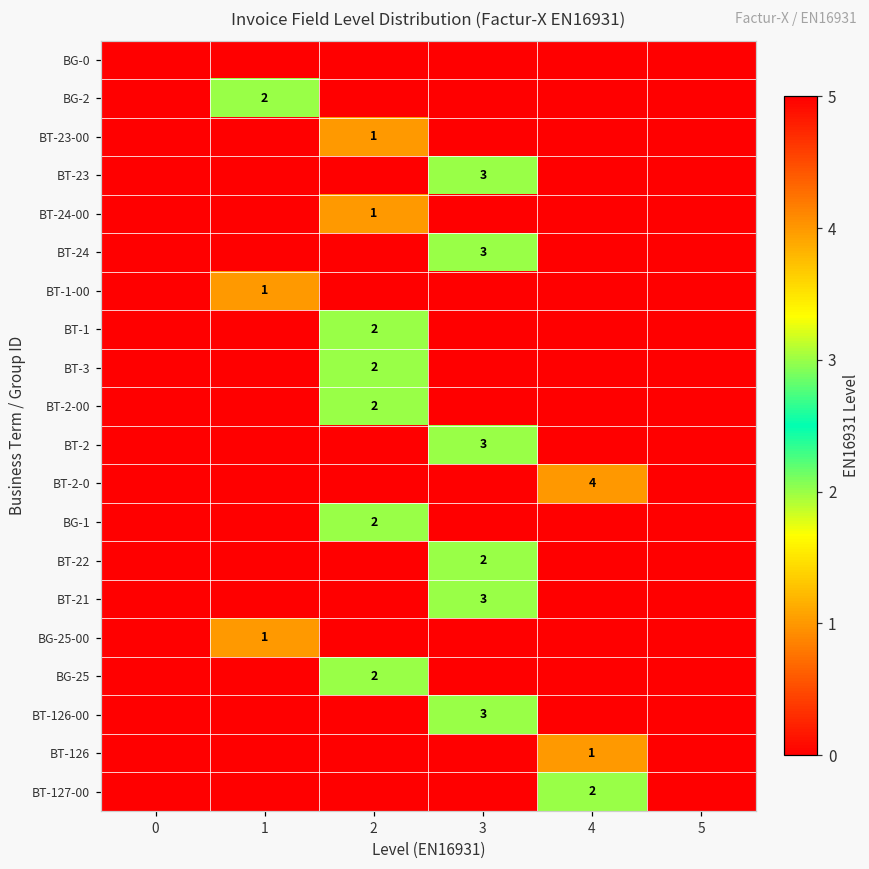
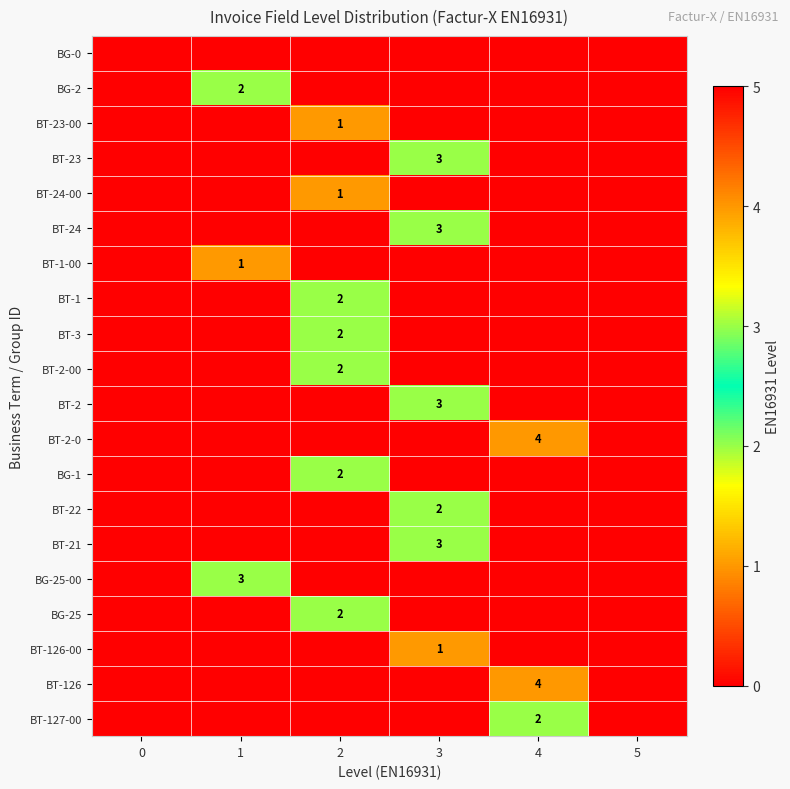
  {
    "BG-2": {
      "1": 2
    },
    "BT-23-00": {
      "2": 1
    },
    "BT-23": {
      "3": 3
    },
    "BT-24-00": {
      "2": 1
    },
    "BT-24": {
      "3": 3
    },
    "BT-1-00": {
      "1": 1
    },
    "BT-1": {
      "2": 2
    },
    "BT-3": {
      "2": 2
    },
    "BT-2-00": {
      "2": 2
    },
    "BT-2": {
      "3": 3
    },
    "BT-2-0": {
      "4": 4
    },
    "BG-1": {
      "2": 2
    },
    "BT-22": {
      "3": 2
    },
    "BT-21": {
      "3": 3
    },
    "BG-25-00": {
-     "1": 1
+     "1": 3
    },
    "BG-25": {
      "2": 2
    },
    "BT-126-00": {
-     "3": 3
+     "3": 1
    },
    "BT-126": {
-     "4": 1
+     "4": 4
    },
    "BT-127-00": {
      "4": 2
    }
  }
